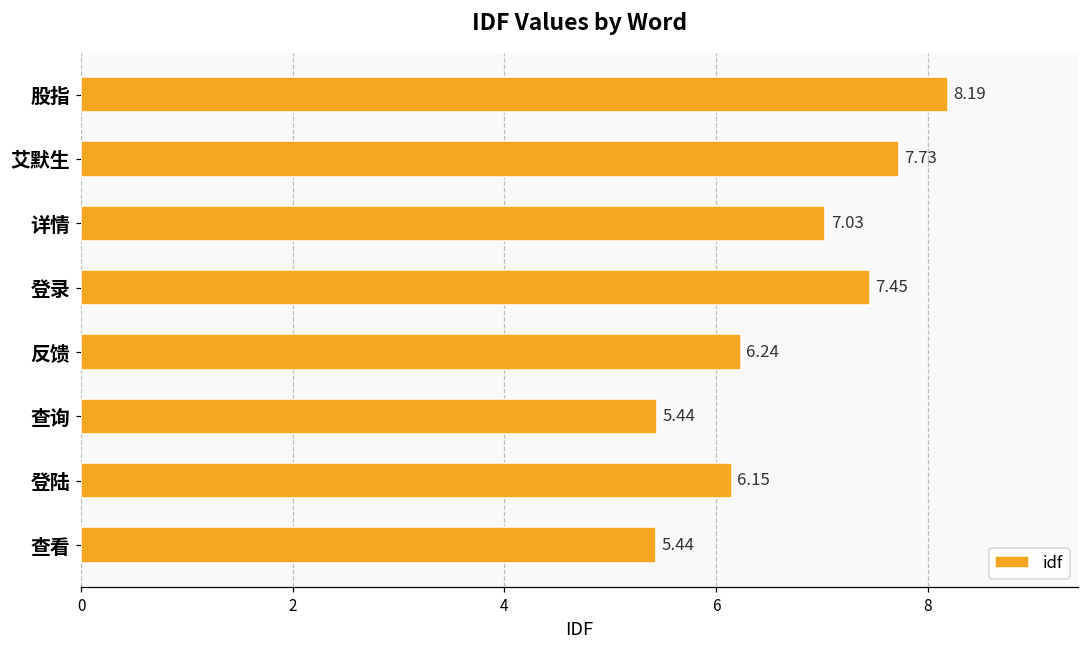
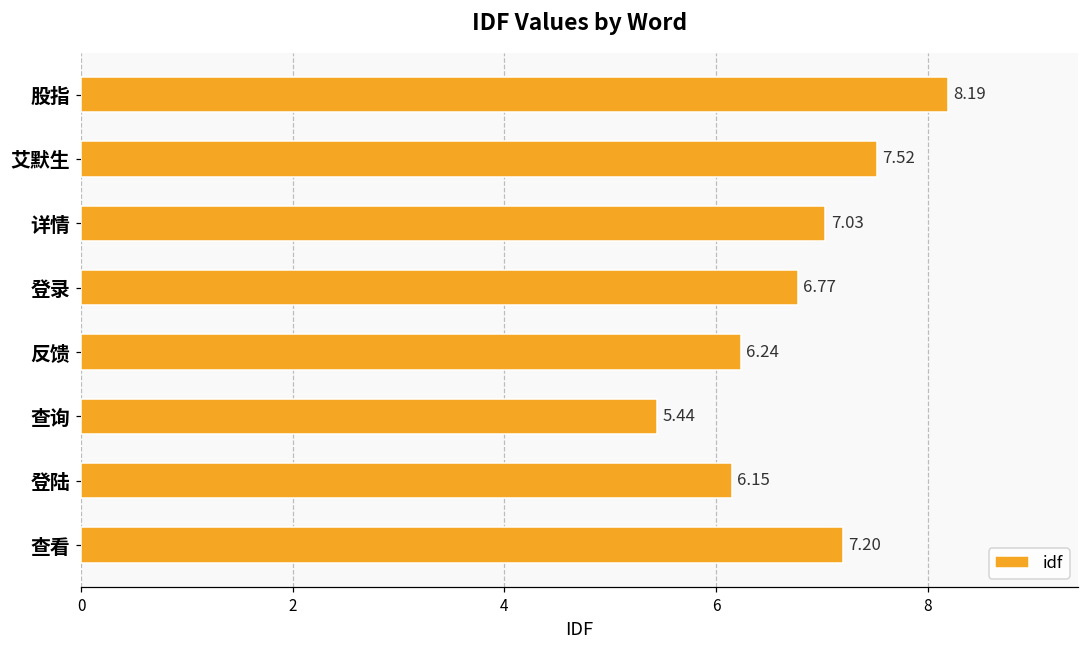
  {
    "股指": 8.19,
-   "艾默生": 7.73,
+   "艾默生": 7.52,
    "详情": 7.03,
-   "登录": 7.45,
+   "登录": 6.77,
    "反馈": 6.24,
    "查询": 5.44,
    "登陆": 6.15,
-   "查看": 5.44
+   "查看": 7.20
  }
